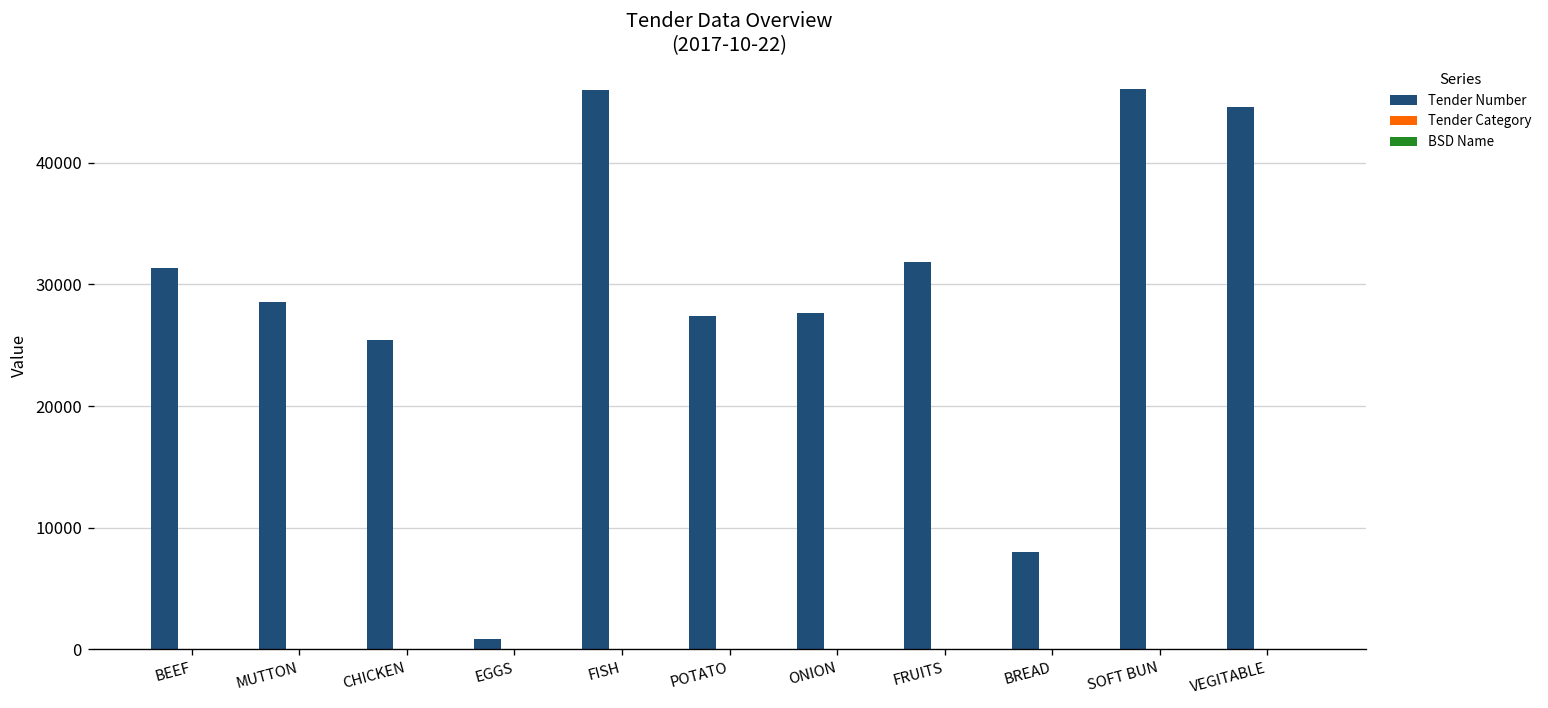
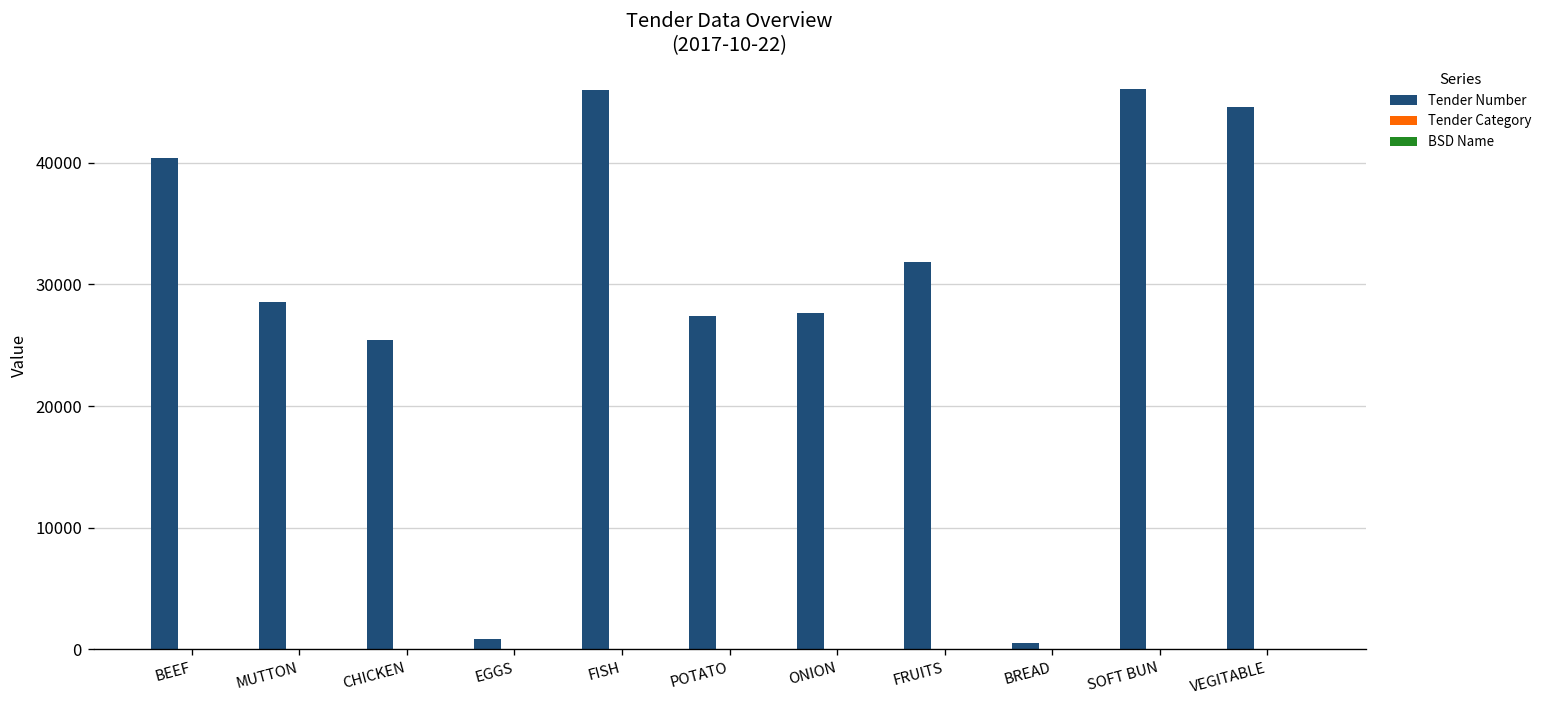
  {
    "Tender Number": {
-     "BEEF": 31400,
+     "BEEF": 40400,
      "MUTTON": 28600,
      "CHICKEN": 25400,
      "EGGS": 900,
      "FISH": 46000,
      "POTATO": 27400,
      "ONION": 27700,
      "FRUITS": 31800,
-     "BREAD": 8000,
+     "BREAD": 500,
      "SOFT BUN": 46100,
      "VEGITABLE": 44600
    }
  }
